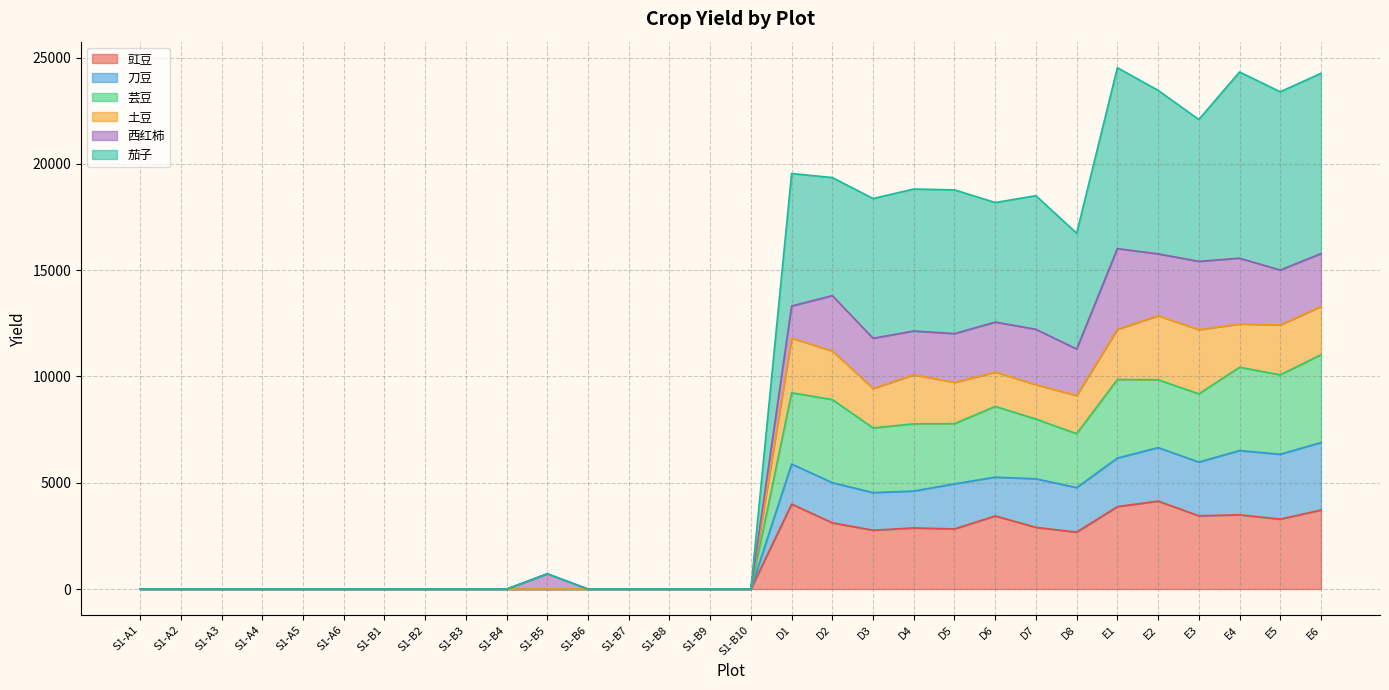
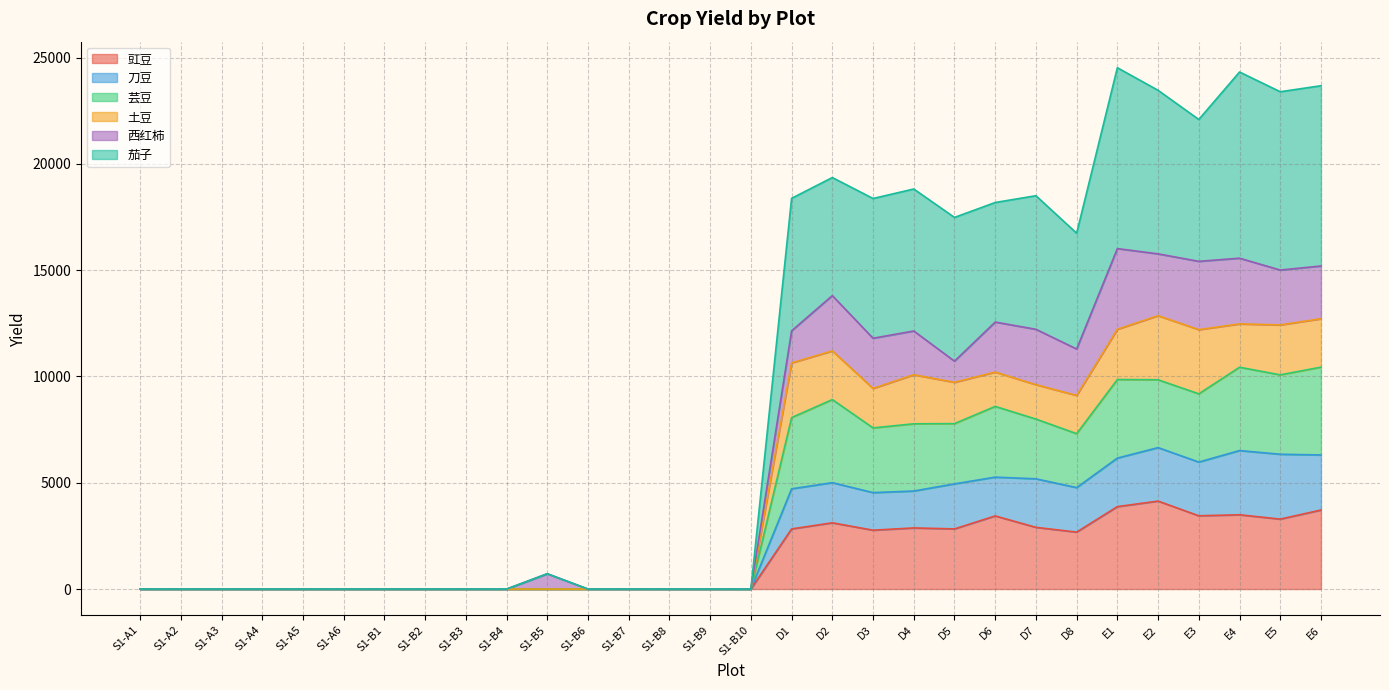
  {
    "豇豆": {
-     "D1": 4000,
+     "D1": 2800,
      "D2": 3100,
      "D3": 2800,
      "D4": 2900,
      "D5": 2800,
      "D6": 3400,
      "D7": 2900,
      "D8": 2700,
      "E1": 3900,
      "E2": 4100,
      "E3": 3400,
      "E4": 3500,
      "E5": 3300,
      "E6": 3700
    },
    "刀豆": {
      "D1": 1900,
      "D2": 1900,
      "D3": 1800,
      "D4": 1700,
      "D5": 2100,
      "D6": 1800,
      "D7": 2300,
      "D8": 2100,
      "E1": 2300,
      "E2": 2500,
      "E3": 2500,
      "E4": 3000,
      "E5": 3100,
-     "E6": 3200
+     "E6": 2600
    },
    "土豆": {
      "D1": 2600,
      "D2": 2300,
      "D3": 1900,
      "D4": 2300,
      "D5": 1900,
      "D6": 1600,
      "D7": 1600,
      "D8": 1800,
      "E1": 2400,
      "E2": 3000,
      "E3": 3000,
      "E4": 2000,
      "E5": 2300,
      "E6": 2300
    },
    "西红柿": {
      "D1": 1500,
      "D2": 2600,
      "D3": 2400,
      "D4": 2100,
-     "D5": 2300,
+     "D5": 1000,
      "D6": 2400,
      "D7": 2600,
      "D8": 2200,
      "E1": 3800,
      "E2": 2900,
      "E3": 3200,
      "E4": 3100,
      "E5": 2600,
      "E6": 2500
    }
  }
